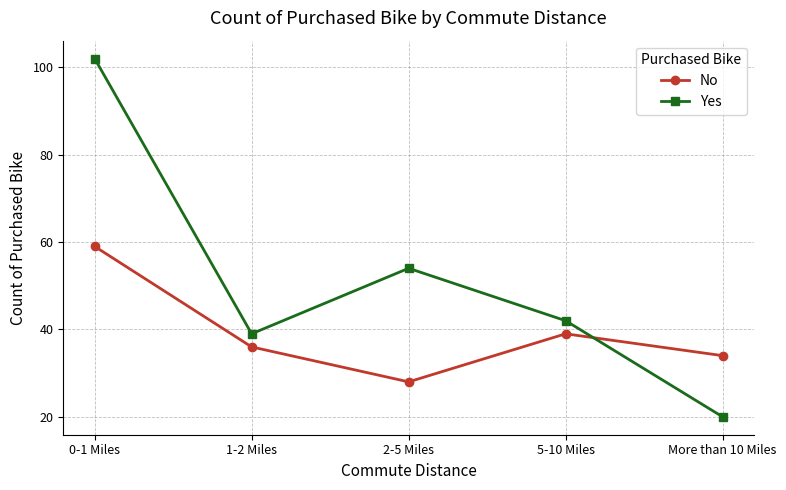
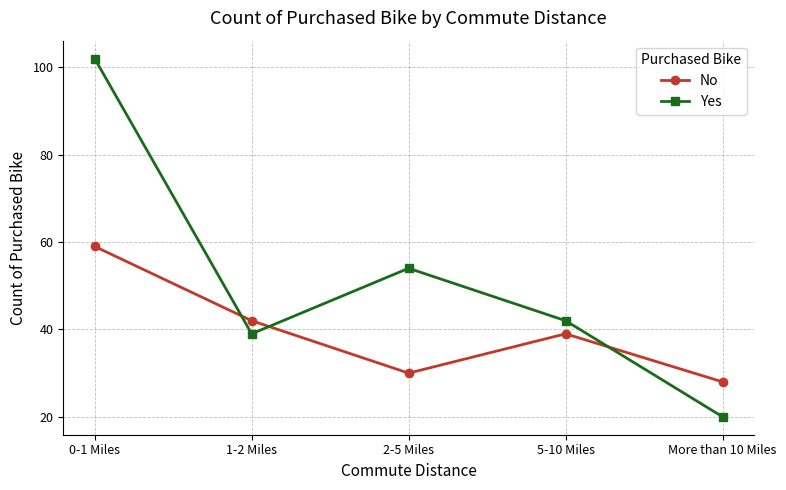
  {
    "No": {
      "0-1 Miles": 59,
-     "1-2 Miles": 36,
-     "2-5 Miles": 28,
+     "1-2 Miles": 42,
+     "2-5 Miles": 30,
      "5-10 Miles": 39,
-     "More than 10 Miles": 34
+     "More than 10 Miles": 28
    },
    "Yes": {
      "0-1 Miles": 102,
      "1-2 Miles": 39,
      "2-5 Miles": 54,
      "5-10 Miles": 42,
      "More than 10 Miles": 20
    }
  }
